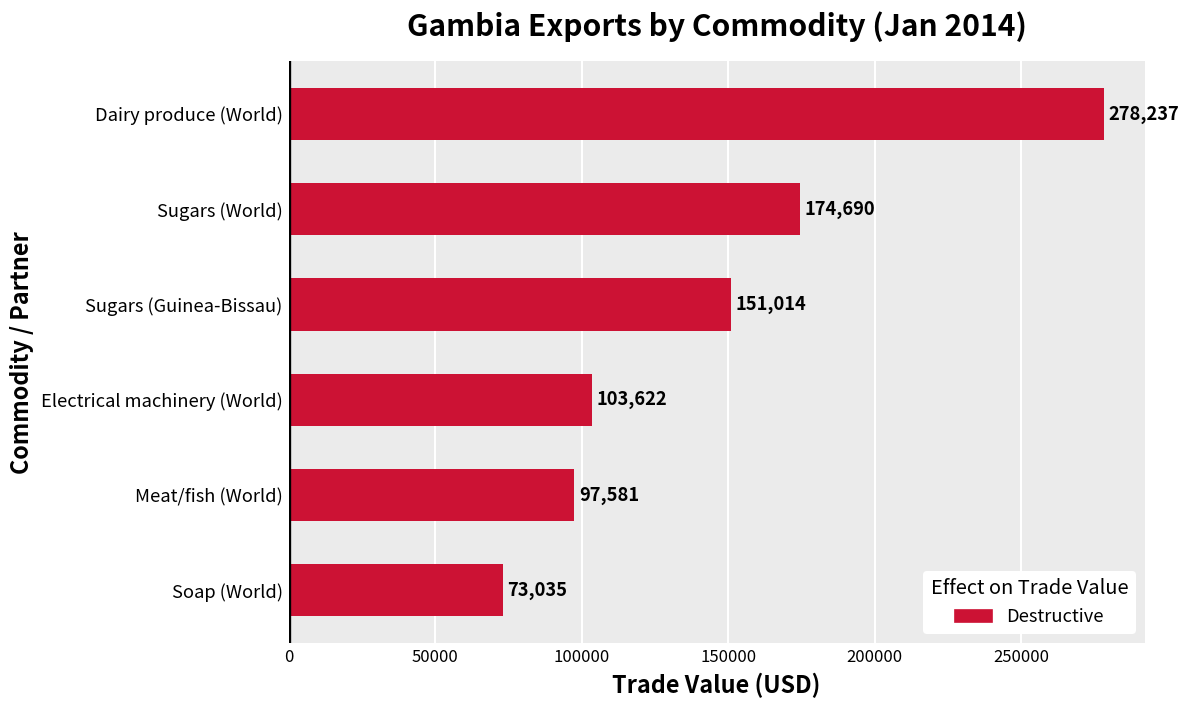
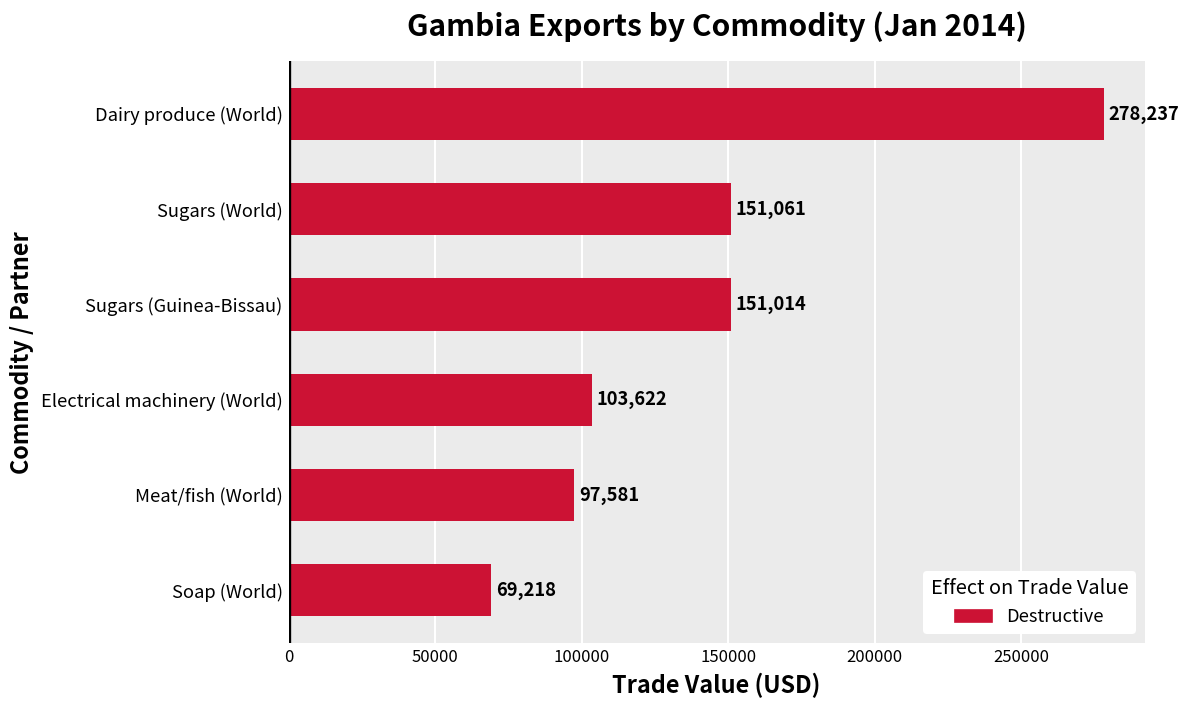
  {
    "Dairy produce (World)": "278,237",
-   "Sugars (World)": "174,690",
+   "Sugars (World)": "151,061",
    "Sugars (Guinea-Bissau)": "151,014",
    "Electrical machinery (World)": "103,622",
    "Meat/fish (World)": "97,581",
-   "Soap (World)": "73,035"
+   "Soap (World)": "69,218"
  }
